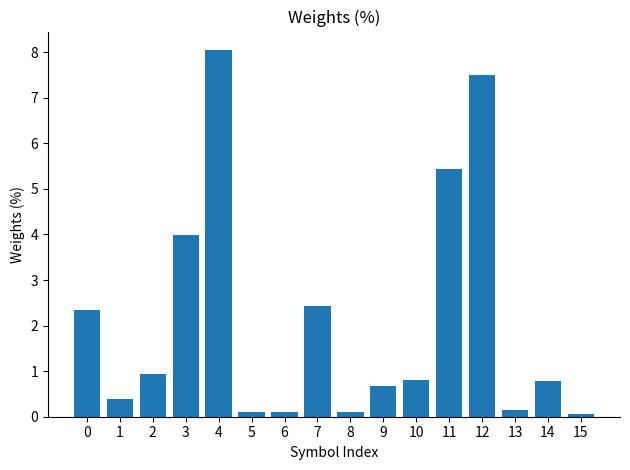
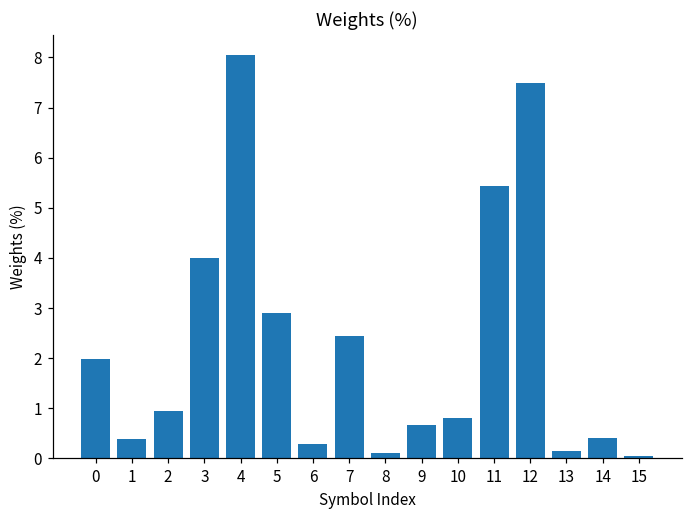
  {
-   "0": 2.3,
+   "0": 2.0,
    "1": 0.4,
    "2": 0.9,
    "3": 4.0,
    "4": 8.1,
-   "5": 0.1,
-   "6": 0.1,
+   "5": 2.9,
+   "6": 0.3,
    "7": 2.4,
    "8": 0.1,
    "9": 0.7,
    "10": 0.8,
    "11": 5.4,
    "12": 7.5,
    "13": 0.2,
-   "14": 0.8,
+   "14": 0.4,
    "15": 0.1
  }
